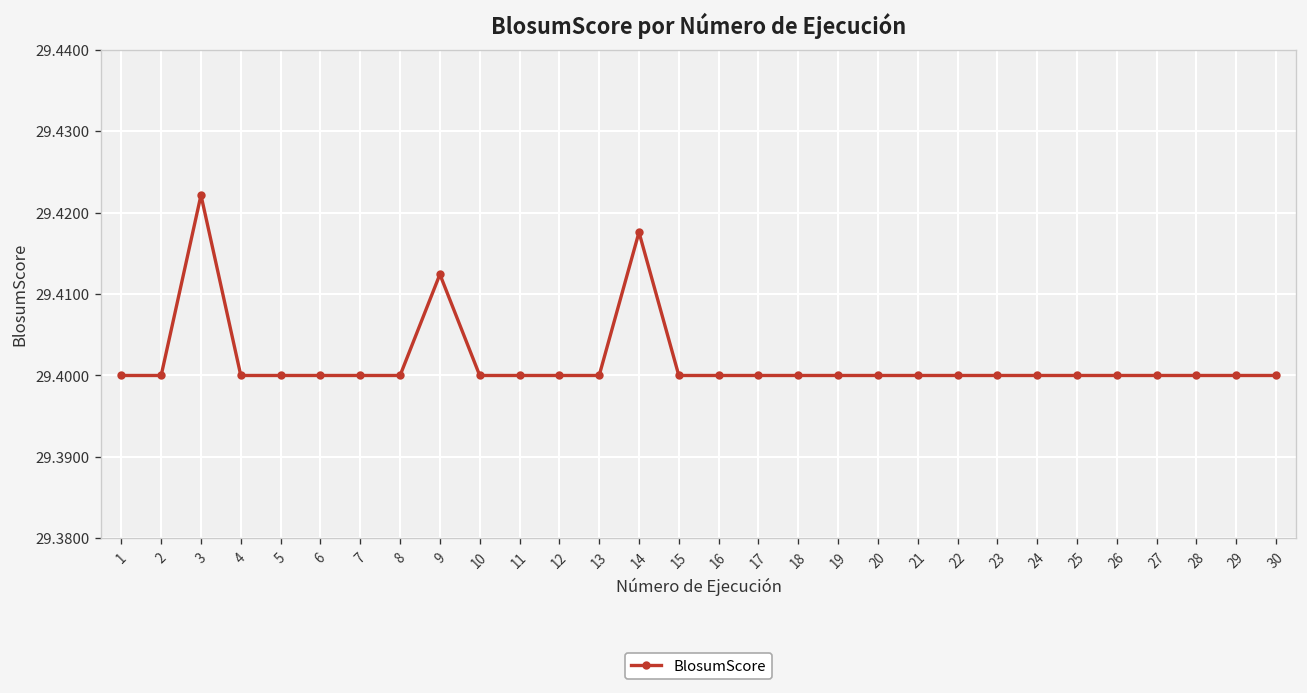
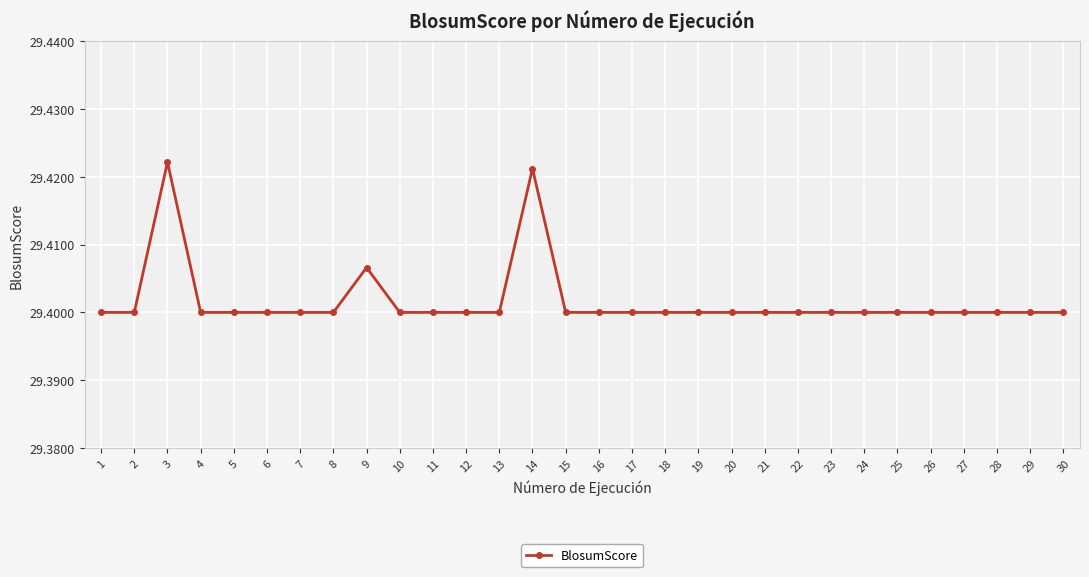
  {
    "1": 29.400,
    "2": 29.400,
    "3": 29.422,
    "4": 29.400,
    "5": 29.400,
    "6": 29.400,
    "7": 29.400,
    "8": 29.400,
-   "9": 29.412,
+   "9": 29.407,
    "10": 29.400,
    "11": 29.400,
    "12": 29.400,
    "13": 29.400,
-   "14": 29.418,
+   "14": 29.421,
    "15": 29.400,
    "16": 29.400,
    "17": 29.400,
    "18": 29.400,
    "19": 29.400,
    "20": 29.400,
    "21": 29.400,
    "22": 29.400,
    "23": 29.400,
    "24": 29.400,
    "25": 29.400,
    "26": 29.400,
    "27": 29.400,
    "28": 29.400,
    "29": 29.400,
    "30": 29.400
  }
